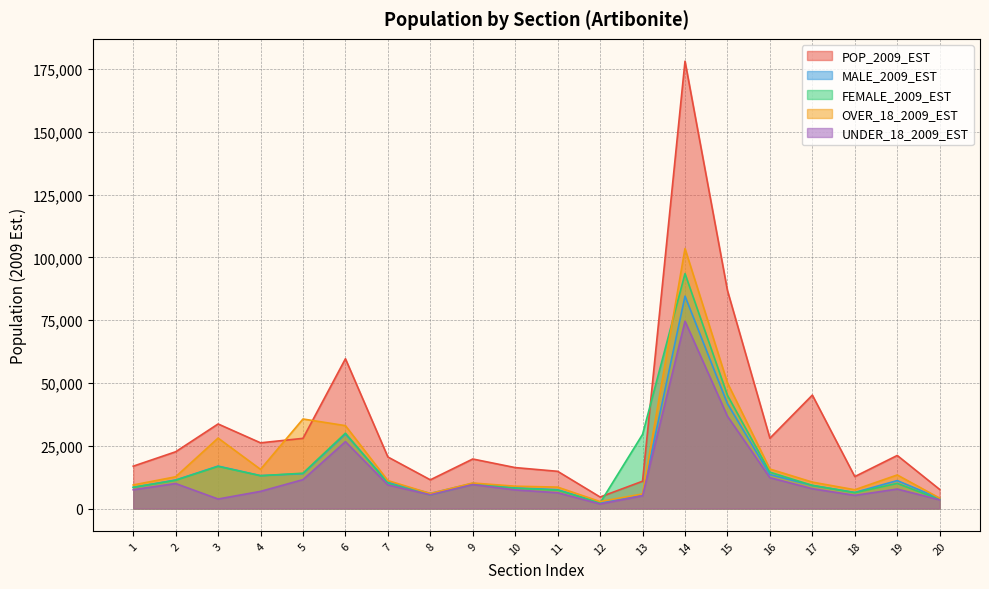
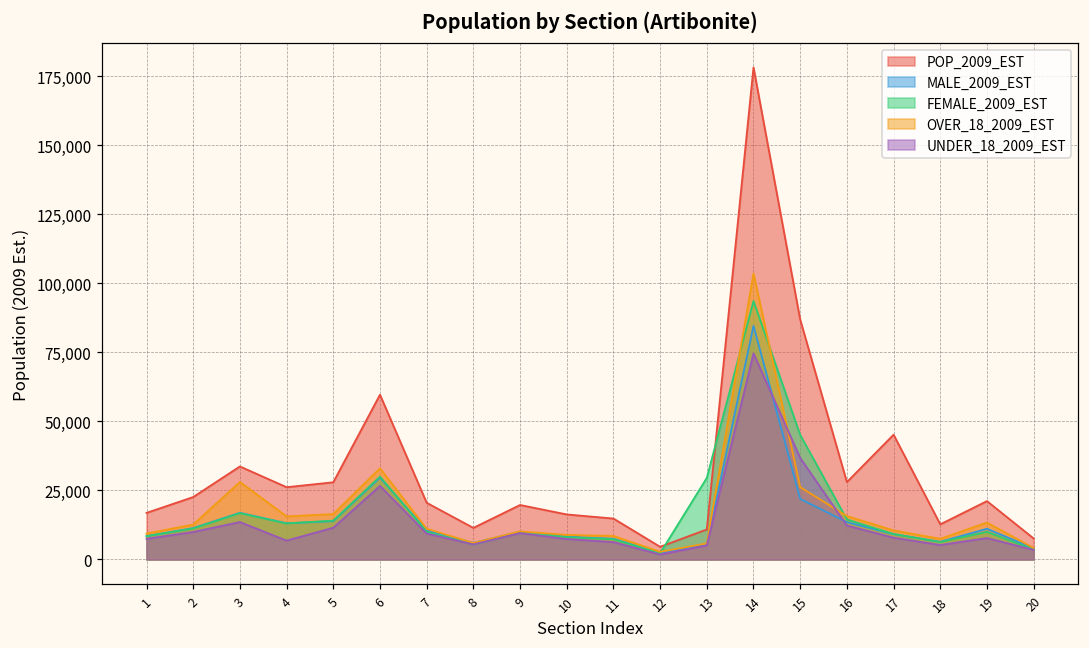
  {
    "POP_2009_EST": {
      "1": "17,000",
      "2": "23,000",
      "3": "34,000",
      "4": "26,000",
      "5": "28,000",
      "6": "60,000",
      "7": "21,000",
      "8": "11,000",
      "9": "20,000",
      "10": "16,000",
      "11": "15,000",
      "12": "5,000",
      "13": "11,000",
      "14": "178,000",
      "15": "87,000",
      "16": "28,000",
      "17": "45,000",
      "18": "13,000",
      "19": "21,000",
      "20": "8,000"
    },
    "MALE_2009_EST": {
      "14": "85,000",
-     "15": "42,000",
+     "15": "22,000",
      "19": "11,000"
    },
    "FEMALE_2009_EST": {
      "13": "30,000",
      "14": "94,000",
      "15": "45,000",
      "19": "10,000"
    },
    "OVER_18_2009_EST": {
      "2": "13,000",
      "3": "28,000",
      "4": "16,000",
-     "5": "36,000",
+     "5": "16,000",
      "6": "33,000",
      "11": "9,000",
      "14": "104,000",
-     "15": "50,000",
+     "15": "26,000",
      "16": "16,000",
      "17": "11,000",
      "18": "7,000",
      "19": "13,000"
    },
    "UNDER_18_2009_EST": {
      "2": "10,000",
-     "3": "4,000",
+     "3": "14,000",
      "4": "7,000",
      "5": "12,000",
      "6": "27,000",
      "11": "6,000",
      "14": "75,000",
      "15": "37,000",
      "16": "12,000",
      "17": "8,000",
      "18": "5,000",
      "19": "8,000"
    }
  }
